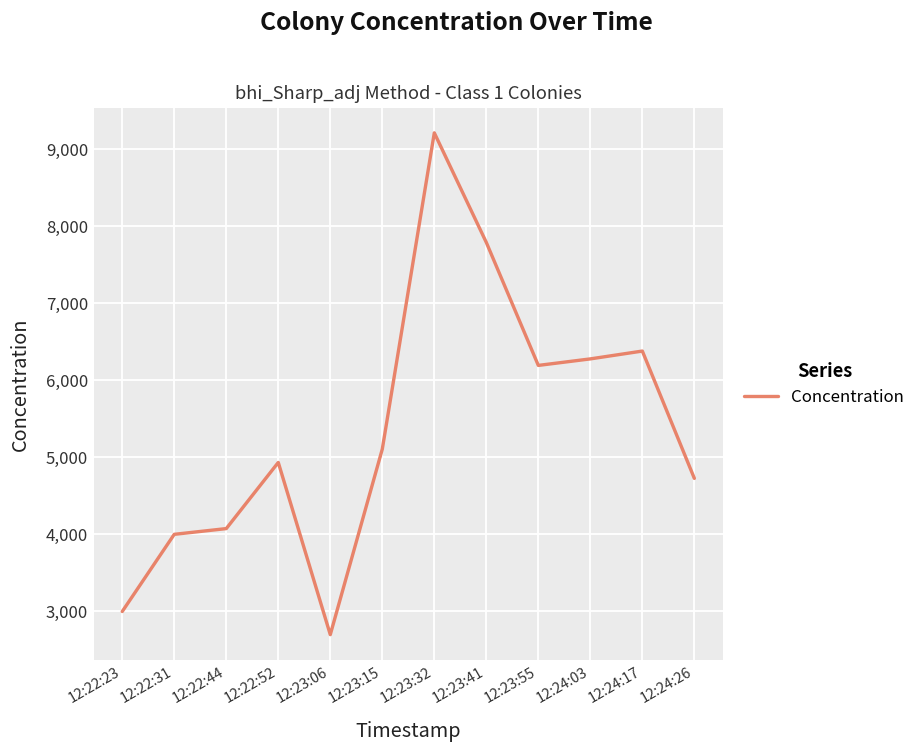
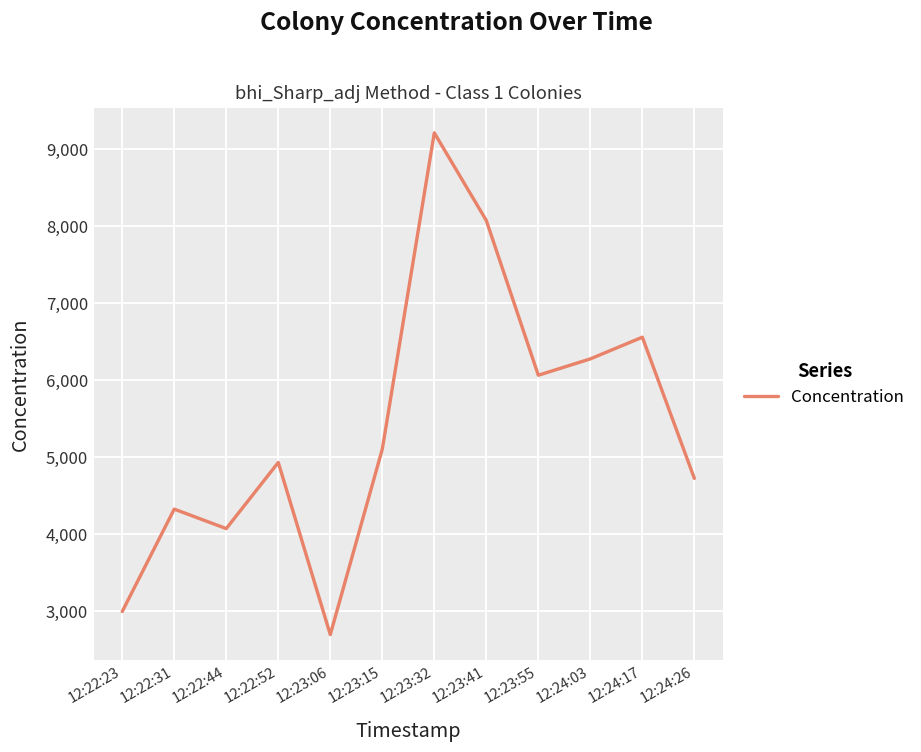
  {
    "12:22:23": "3,000",
-   "12:22:31": "4,000",
+   "12:22:31": "4,300",
    "12:22:44": "4,100",
    "12:22:52": "4,900",
    "12:23:06": "2,700",
    "12:23:15": "5,100",
    "12:23:32": "9,200",
-   "12:23:41": "7,800",
-   "12:23:55": "6,200",
+   "12:23:41": "8,100",
+   "12:23:55": "6,100",
    "12:24:03": "6,300",
-   "12:24:17": "6,400",
+   "12:24:17": "6,600",
    "12:24:26": "4,700"
  }
